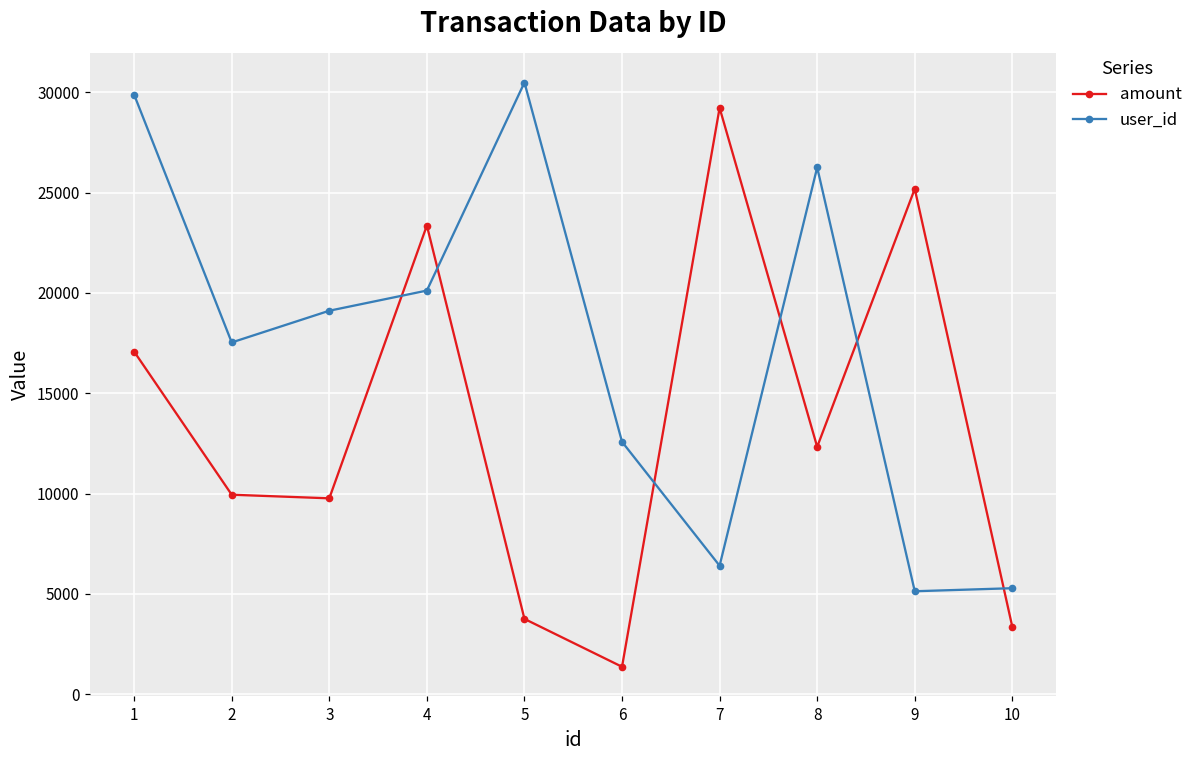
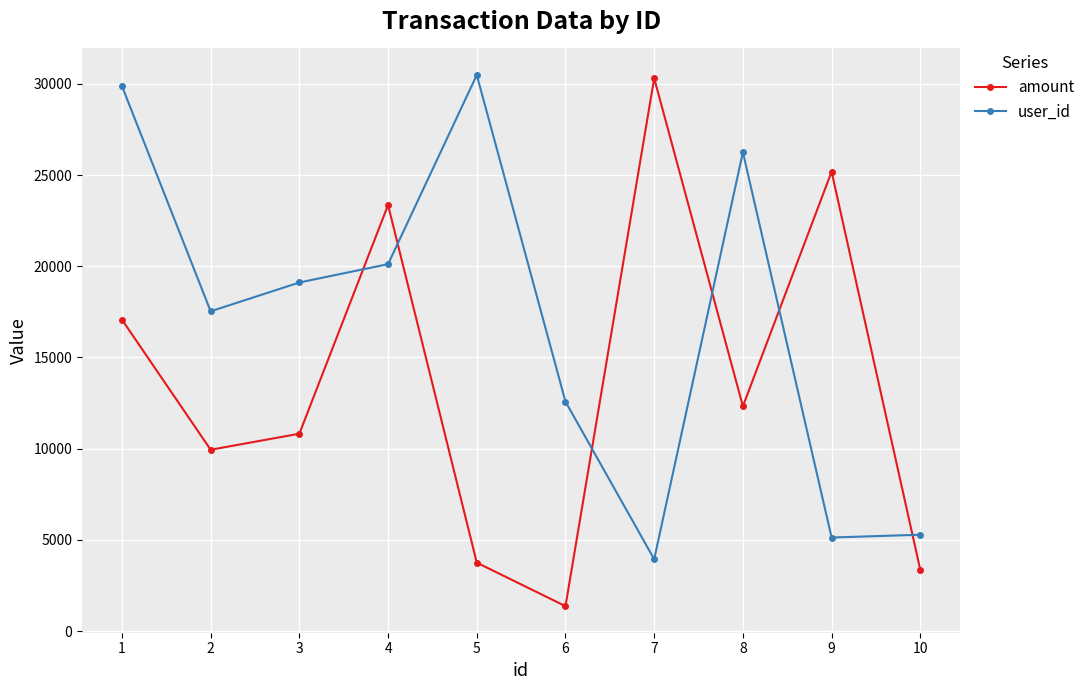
  {
    "amount": {
      "1": 17100,
      "2": 9900,
-     "3": 9800,
+     "3": 10800,
      "4": 23400,
      "5": 3700,
      "6": 1400,
-     "7": 29200,
+     "7": 30300,
      "8": 12300,
      "9": 25200,
      "10": 3300
    },
    "user_id": {
      "1": 29900,
      "2": 17500,
      "3": 19100,
      "4": 20100,
      "5": 30500,
      "6": 12600,
-     "7": 6400,
+     "7": 3900,
      "8": 26300,
      "9": 5100,
      "10": 5300
    }
  }
